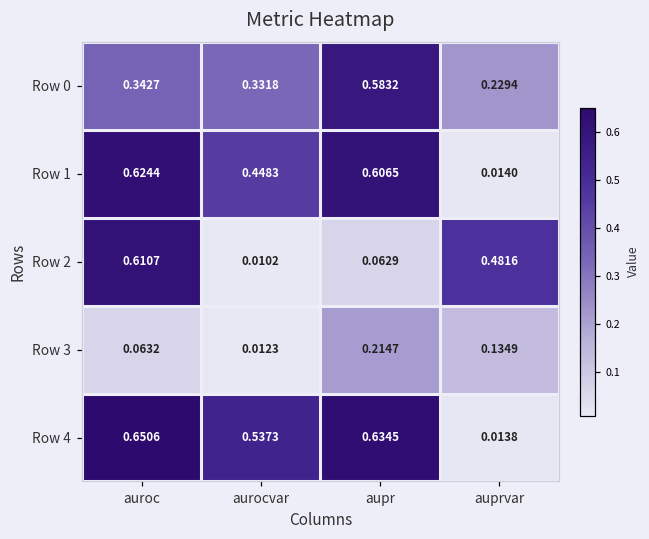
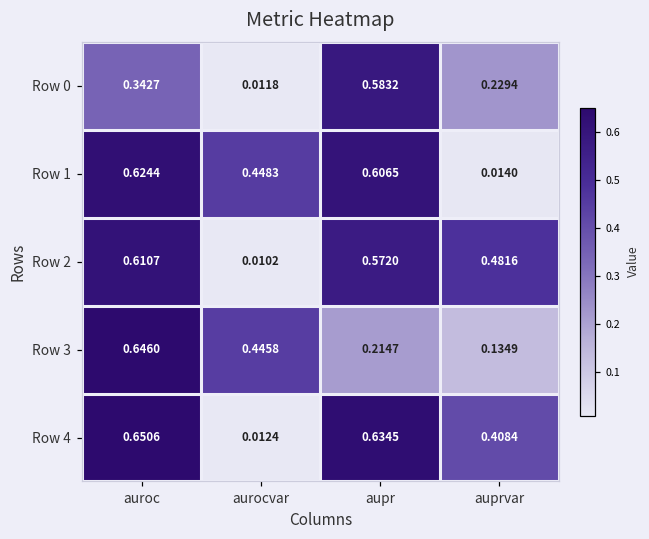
  {
    "Row 0": {
      "auroc": 0.3427,
-     "aurocvar": 0.3318,
+     "aurocvar": 0.0118,
      "aupr": 0.5832,
      "auprvar": 0.2294
    },
    "Row 1": {
      "auroc": 0.6244,
      "aurocvar": 0.4483,
      "aupr": 0.6065,
      "auprvar": 0.0140
    },
    "Row 2": {
      "auroc": 0.6107,
      "aurocvar": 0.0102,
-     "aupr": 0.0629,
+     "aupr": 0.5720,
      "auprvar": 0.4816
    },
    "Row 3": {
-     "auroc": 0.0632,
-     "aurocvar": 0.0123,
+     "auroc": 0.6460,
+     "aurocvar": 0.4458,
      "aupr": 0.2147,
      "auprvar": 0.1349
    },
    "Row 4": {
      "auroc": 0.6506,
-     "aurocvar": 0.5373,
+     "aurocvar": 0.0124,
      "aupr": 0.6345,
-     "auprvar": 0.0138
+     "auprvar": 0.4084
    }
  }
